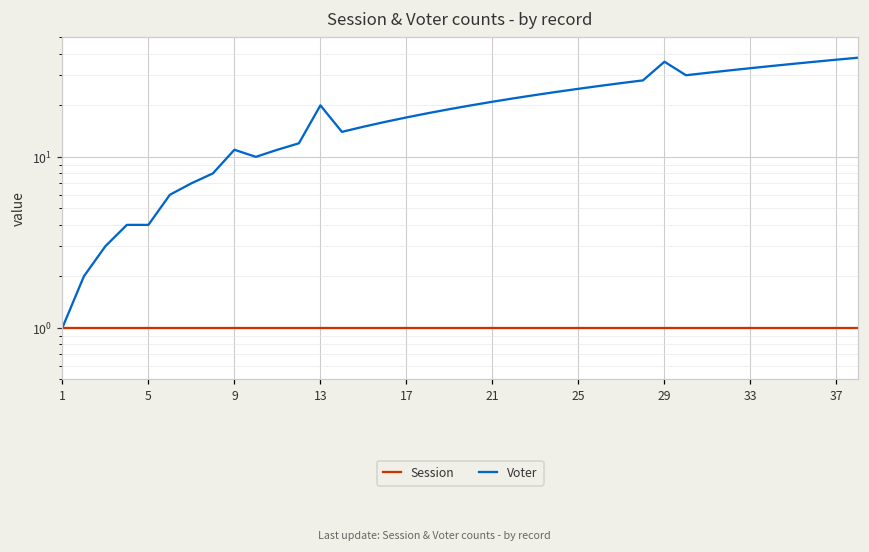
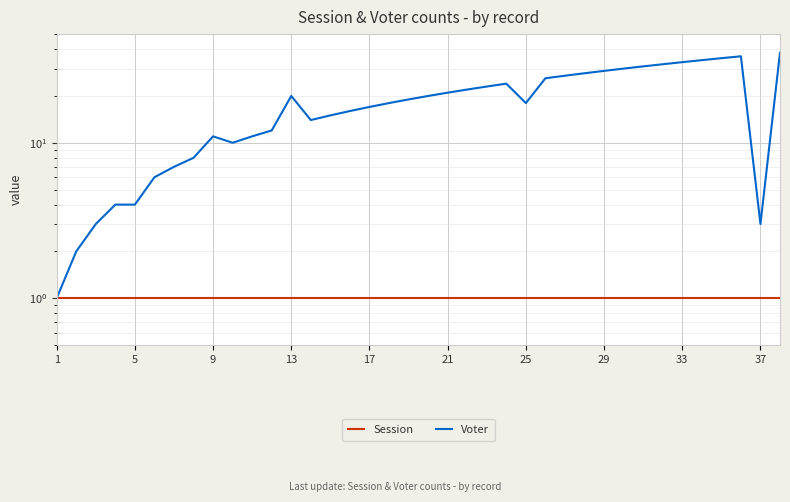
  {
    "Session": {
      "5": 1,
      "9": 1,
      "13": 1,
      "17": 1,
      "21": 1,
      "25": 1,
      "29": 1,
      "33": 1,
      "37": 1
    },
    "Voter": {
      "5": 4,
      "9": 11,
      "13": 20,
      "17": 17,
      "21": 21,
-     "25": 25,
-     "29": 36,
+     "25": 18,
+     "29": 29,
      "33": 33,
-     "37": 37
+     "37": 3
    }
  }
